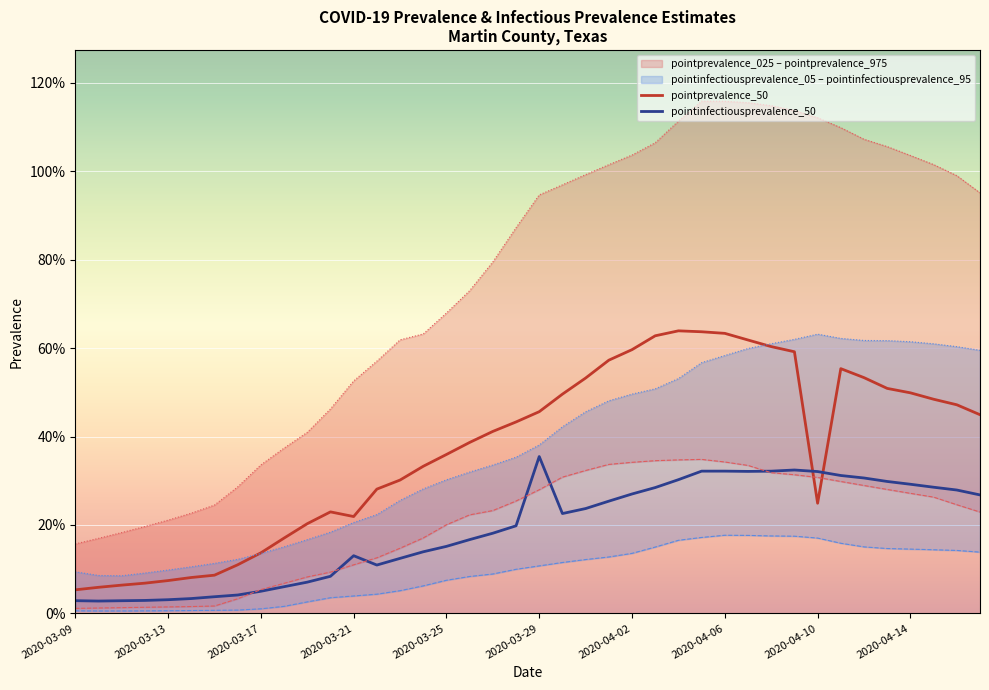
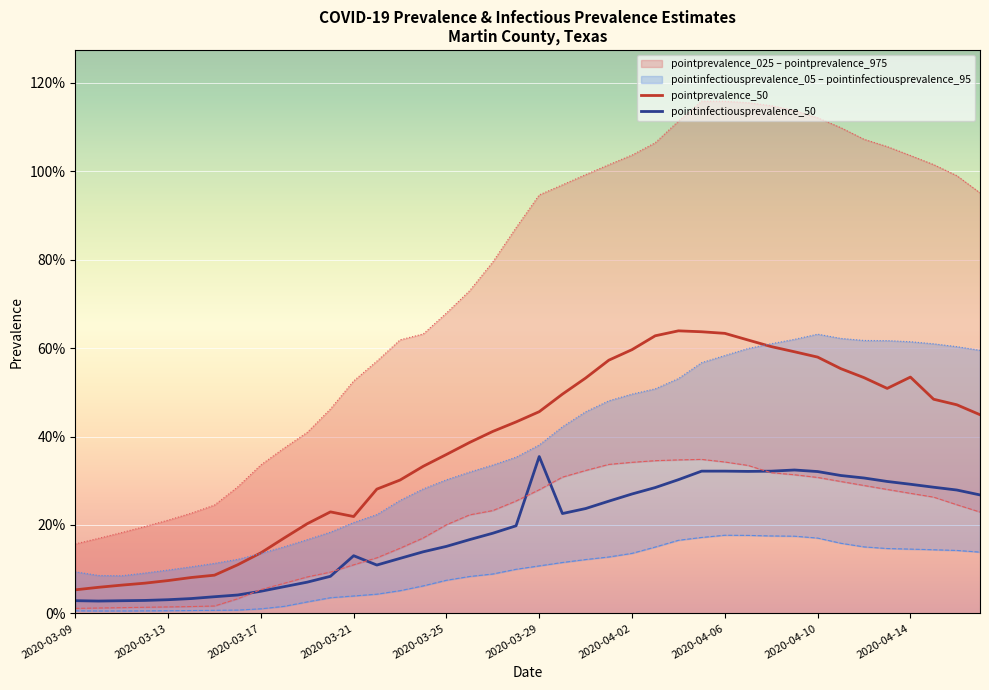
  {
    "pointprevalence_50": {
      "2020-03-09": "5%",
      "2020-03-13": "7%",
      "2020-03-21": "22%",
      "2020-03-25": "36%",
      "2020-03-29": "46%",
      "2020-04-02": "60%",
      "2020-04-06": "63%",
-     "2020-04-10": "25%",
-     "2020-04-14": "50%"
+     "2020-04-10": "58%",
+     "2020-04-14": "53%"
    },
    "pointinfectiousprevalence_50": {
      "2020-03-09": "3%",
      "2020-03-13": "3%",
      "2020-03-21": "13%",
      "2020-03-25": "15%",
      "2020-03-29": "35%",
      "2020-04-02": "27%",
      "2020-04-06": "32%",
      "2020-04-10": "32%",
      "2020-04-14": "29%"
    }
  }
